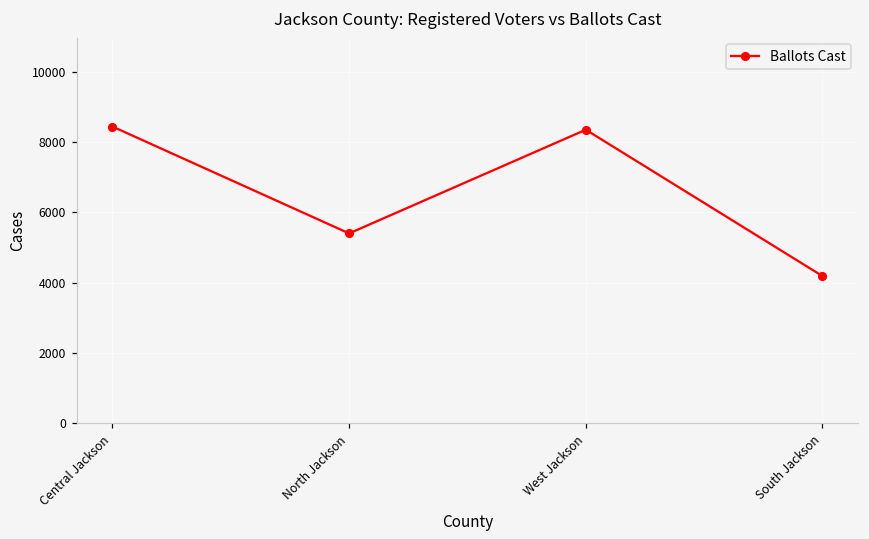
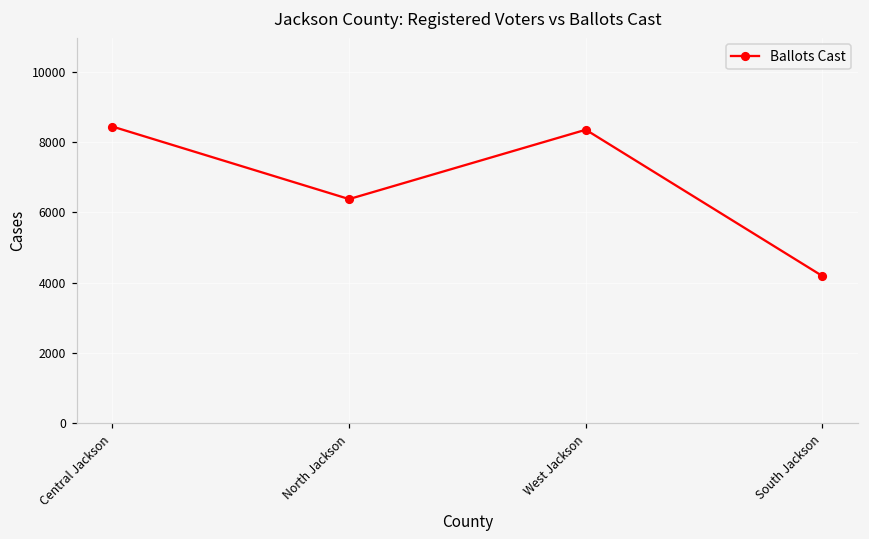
  {
    "Central Jackson": 8400,
-   "North Jackson": 5400,
+   "North Jackson": 6400,
    "West Jackson": 8400,
    "South Jackson": 4200
  }
